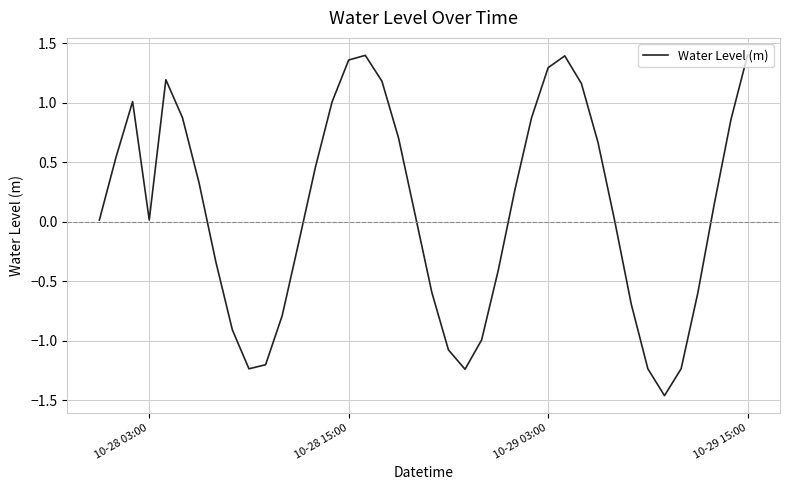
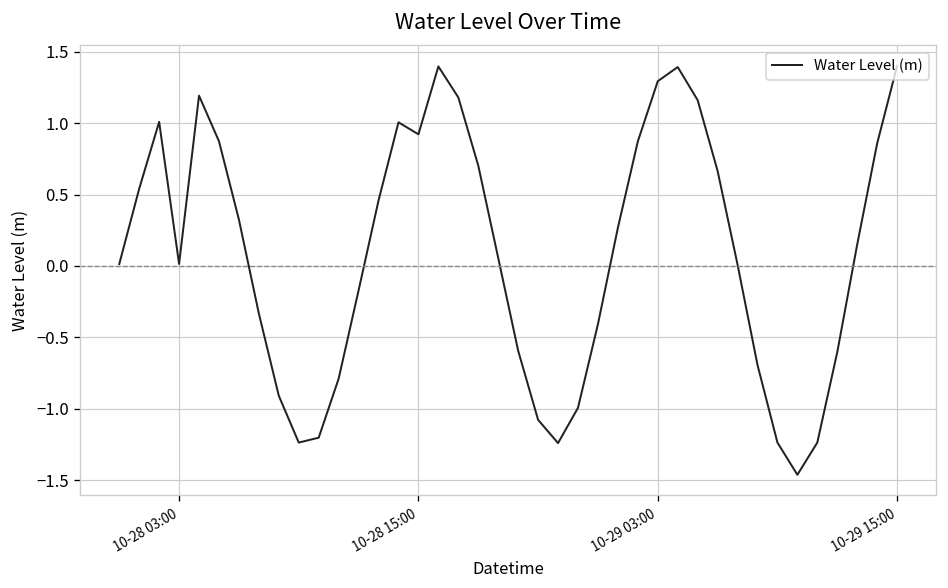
  {
    "10-28 03:00": 0.01,
-   "10-28 15:00": 1.36,
+   "10-28 15:00": 0.92,
    "10-29 03:00": 1.29
  }
